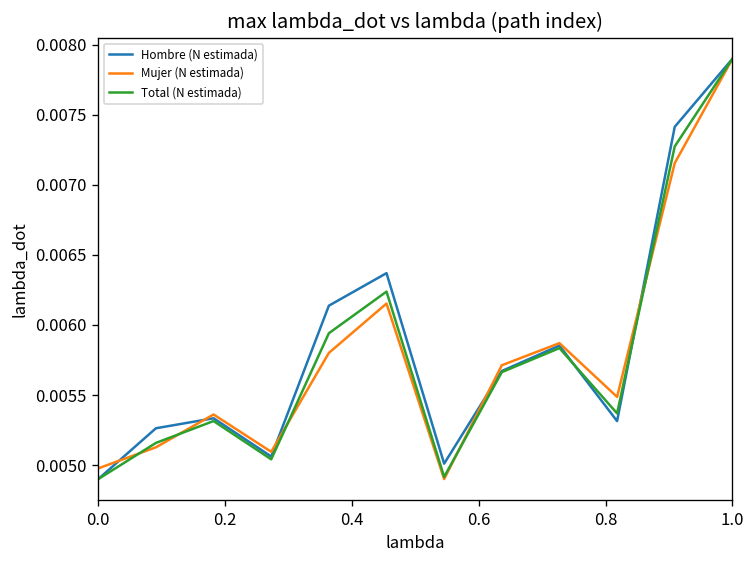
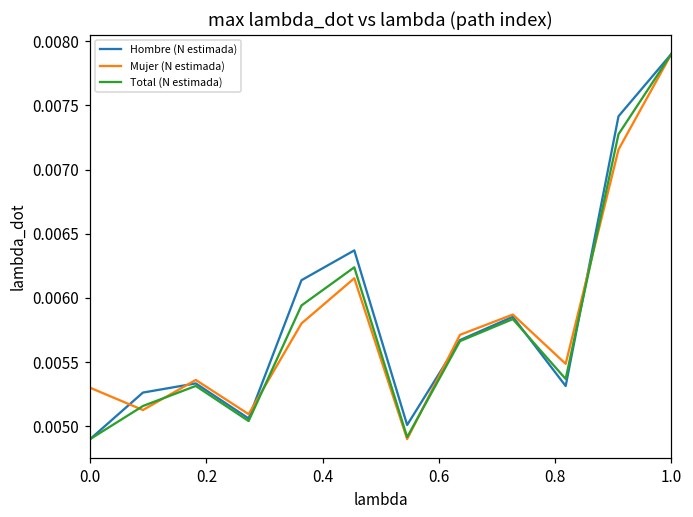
  {
    "Mujer (N estimada)": {
-     "0.0": 0.00498
+     "0.0": 0.00530
    }
  }
